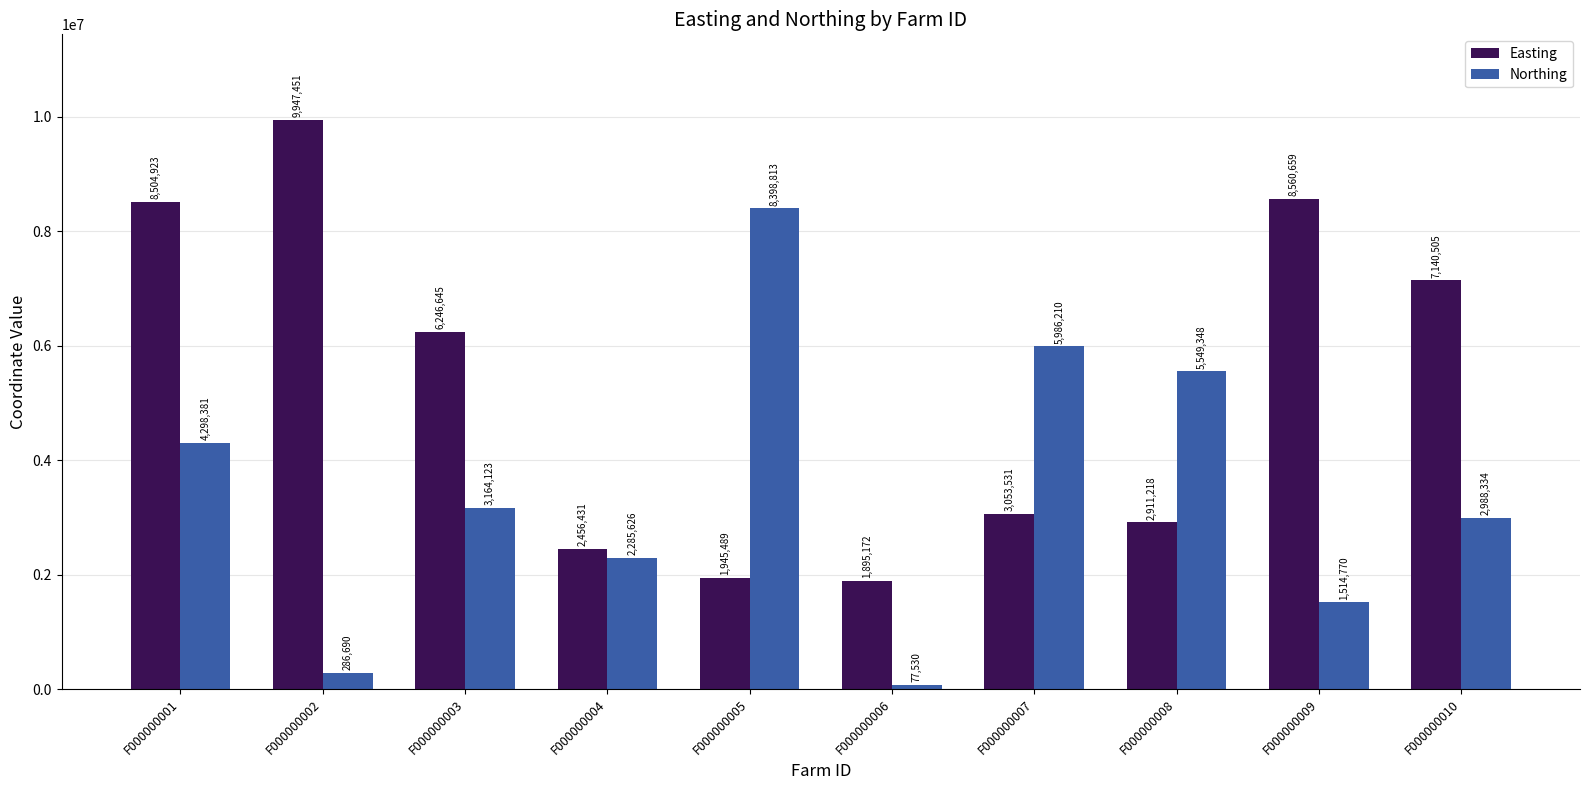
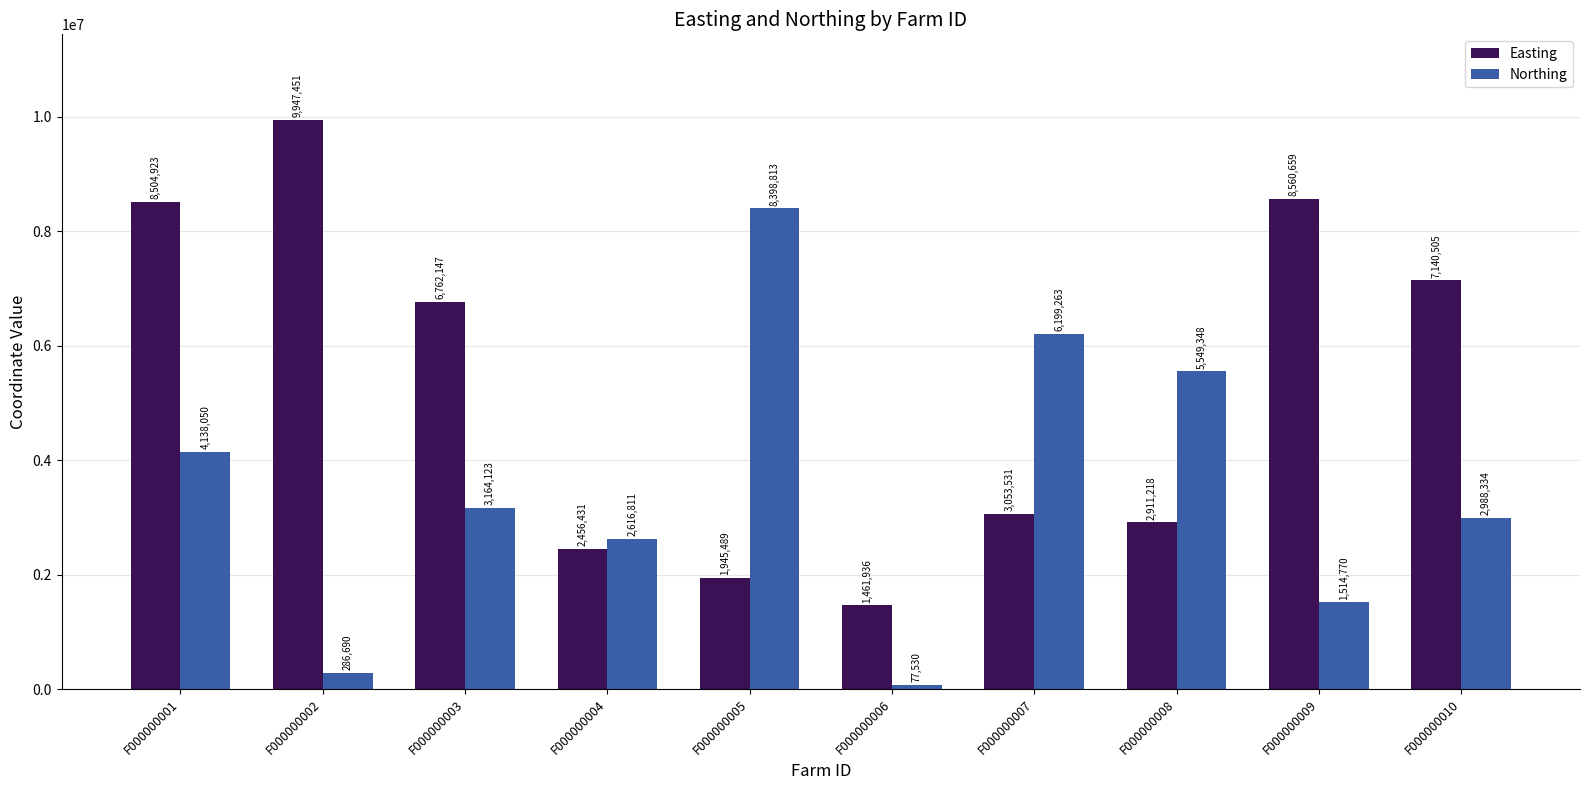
  {
    "Easting": {
      "F000000001": "8,504,923",
      "F000000002": "9,947,451",
-     "F000000003": "6,246,645",
+     "F000000003": "6,762,147",
      "F000000004": "2,456,431",
      "F000000005": "1,945,489",
-     "F000000006": "1,895,172",
+     "F000000006": "1,461,936",
      "F000000007": "3,053,531",
      "F000000008": "2,911,218",
      "F000000009": "8,560,659",
      "F000000010": "7,140,505"
    },
    "Northing": {
-     "F000000001": "4,298,381",
+     "F000000001": "4,138,050",
      "F000000002": "286,690",
      "F000000003": "3,164,123",
-     "F000000004": "2,285,626",
+     "F000000004": "2,616,811",
      "F000000005": "8,398,813",
      "F000000006": "77,530",
-     "F000000007": "5,986,210",
+     "F000000007": "6,199,263",
      "F000000008": "5,549,348",
      "F000000009": "1,514,770",
      "F000000010": "2,988,334"
    }
  }
